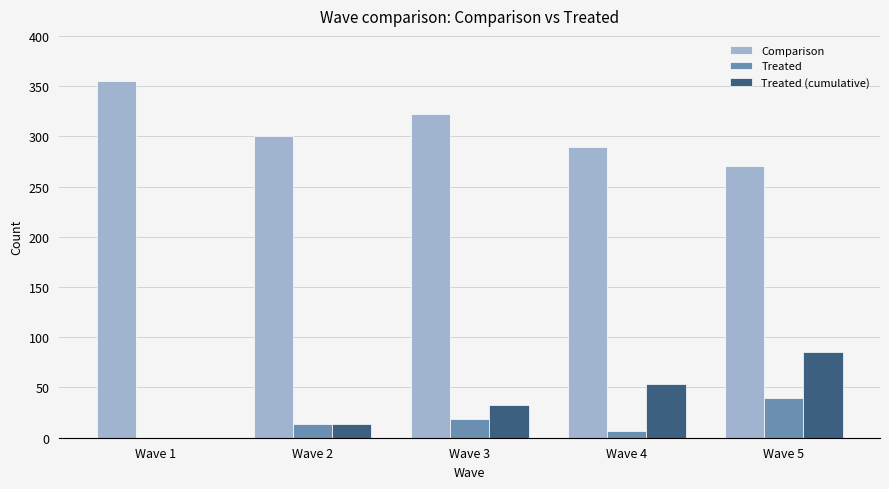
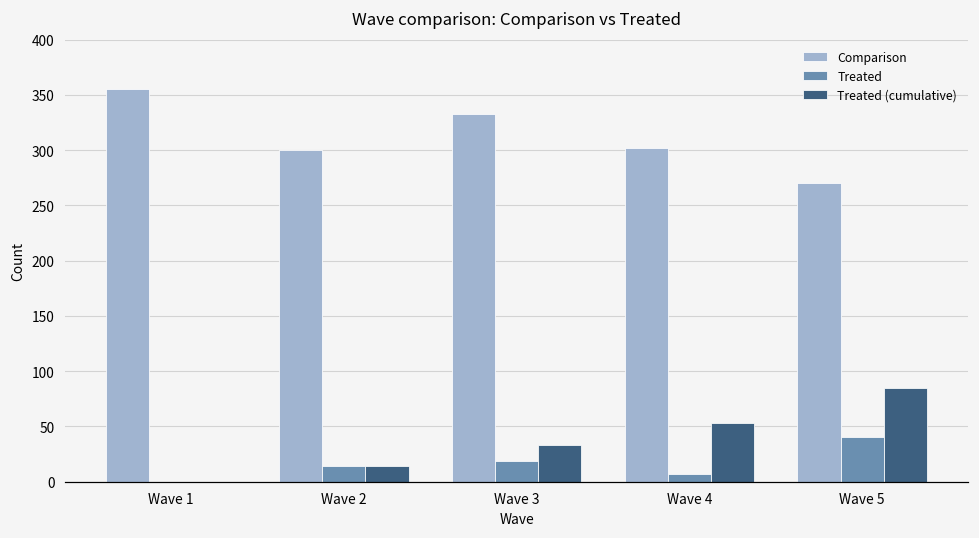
  {
    "Comparison": {
      "Wave 1": 355,
      "Wave 2": 300,
-     "Wave 3": 322,
-     "Wave 4": 289,
+     "Wave 3": 333,
+     "Wave 4": 302,
      "Wave 5": 270
    },
    "Treated": {
      "Wave 1": 0,
      "Wave 2": 14,
      "Wave 3": 19,
      "Wave 4": 7,
      "Wave 5": 40
    },
    "Treated (cumulative)": {
      "Wave 1": 0,
      "Wave 2": 14,
      "Wave 3": 33,
      "Wave 4": 53,
      "Wave 5": 85
    }
  }
